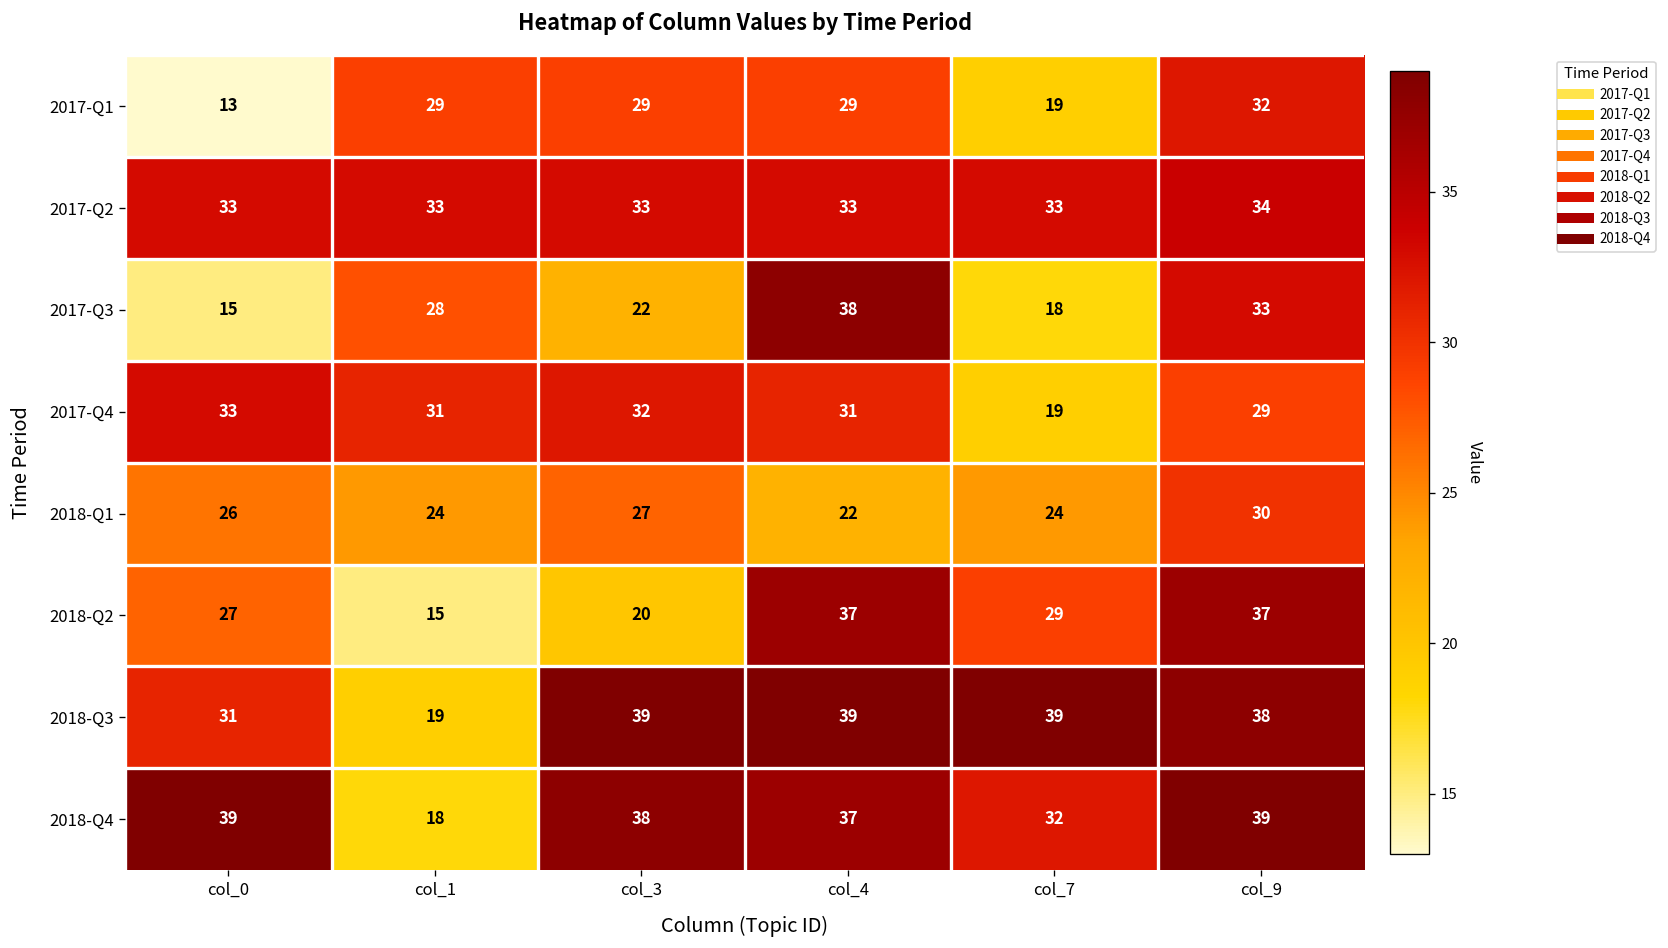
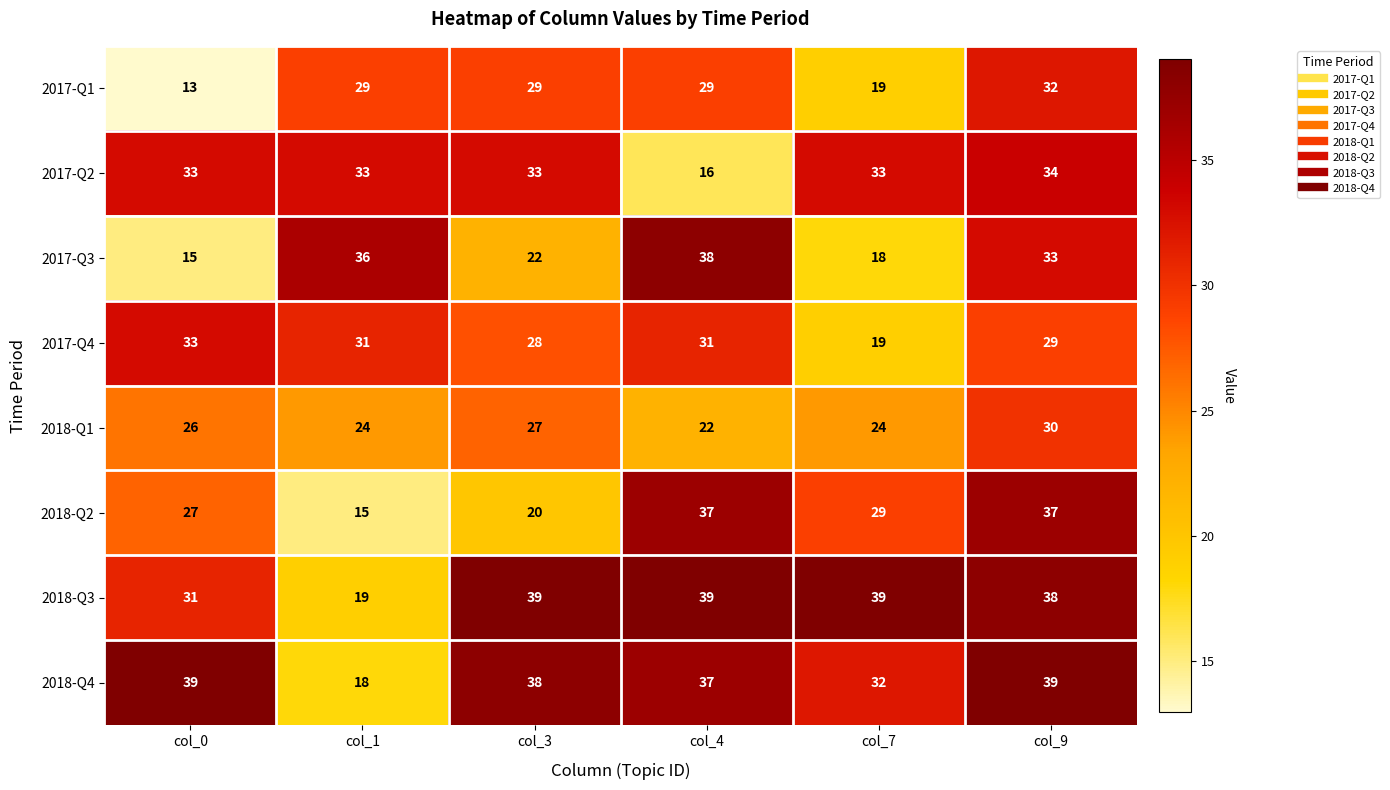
  {
    "2017-Q1": {
      "col_0": 13,
      "col_1": 29,
      "col_3": 29,
      "col_4": 29,
      "col_7": 19,
      "col_9": 32
    },
    "2017-Q2": {
      "col_0": 33,
      "col_1": 33,
      "col_3": 33,
-     "col_4": 33,
+     "col_4": 16,
      "col_7": 33,
      "col_9": 34
    },
    "2017-Q3": {
      "col_0": 15,
-     "col_1": 28,
+     "col_1": 36,
      "col_3": 22,
      "col_4": 38,
      "col_7": 18,
      "col_9": 33
    },
    "2017-Q4": {
      "col_0": 33,
      "col_1": 31,
-     "col_3": 32,
+     "col_3": 28,
      "col_4": 31,
      "col_7": 19,
      "col_9": 29
    },
    "2018-Q1": {
      "col_0": 26,
      "col_1": 24,
      "col_3": 27,
      "col_4": 22,
      "col_7": 24,
      "col_9": 30
    },
    "2018-Q2": {
      "col_0": 27,
      "col_1": 15,
      "col_3": 20,
      "col_4": 37,
      "col_7": 29,
      "col_9": 37
    },
    "2018-Q3": {
      "col_0": 31,
      "col_1": 19,
      "col_3": 39,
      "col_4": 39,
      "col_7": 39,
      "col_9": 38
    },
    "2018-Q4": {
      "col_0": 39,
      "col_1": 18,
      "col_3": 38,
      "col_4": 37,
      "col_7": 32,
      "col_9": 39
    }
  }
